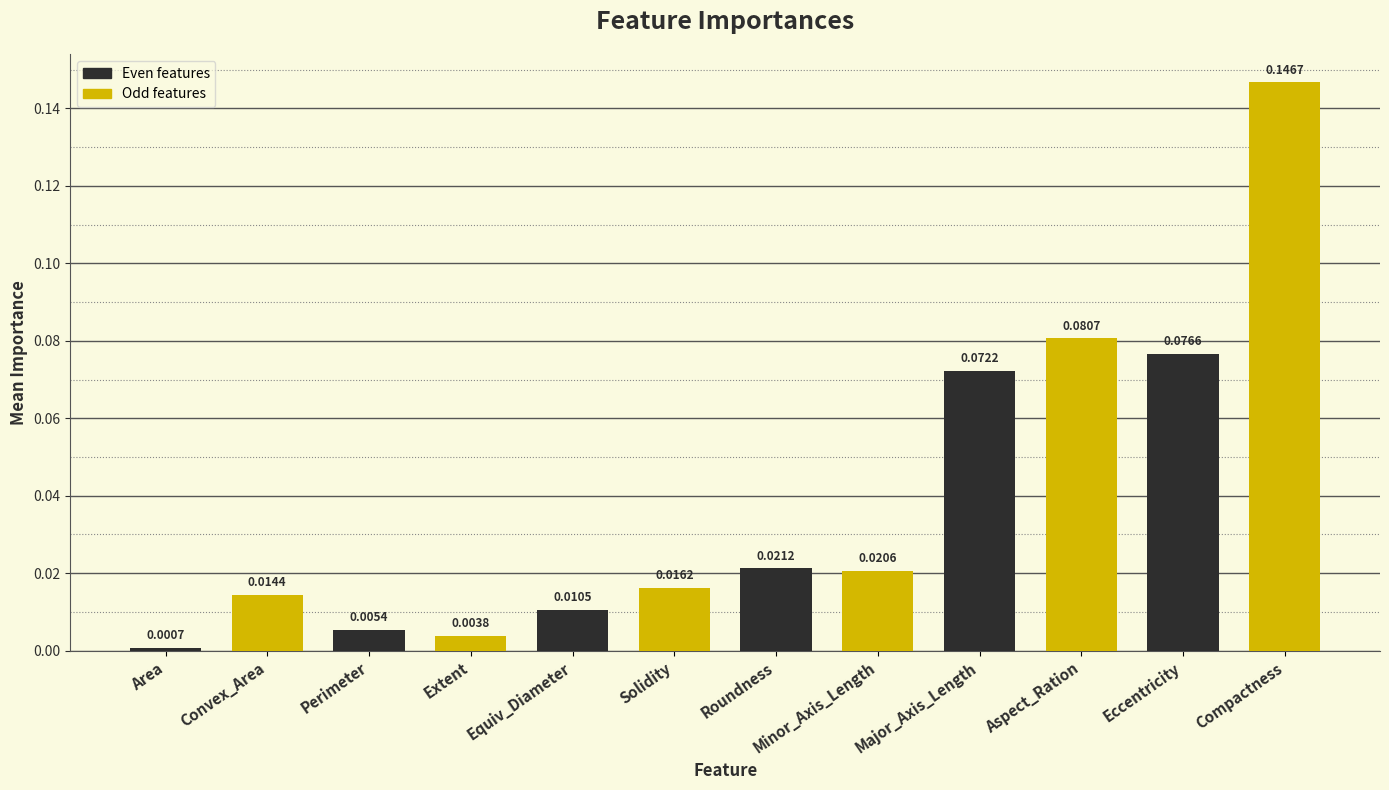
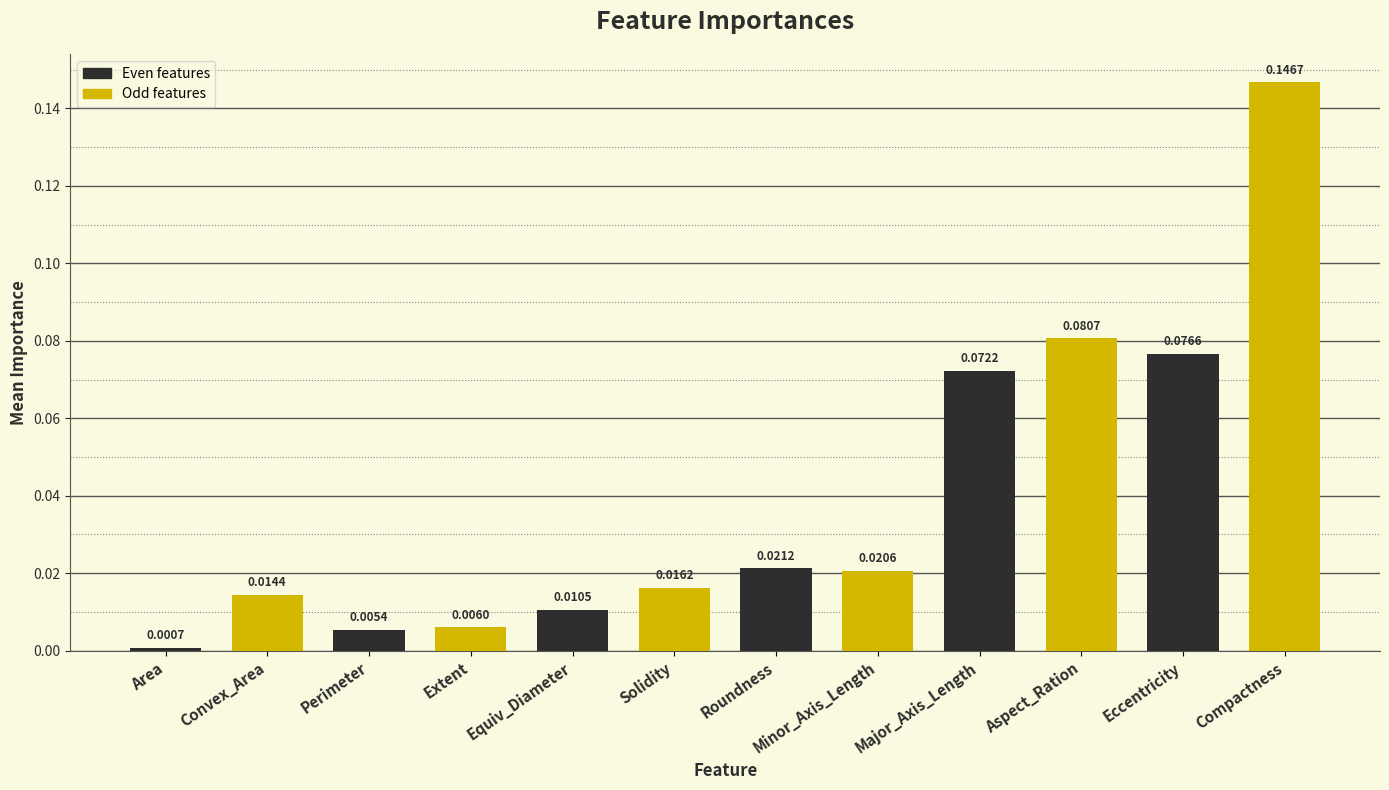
  {
    "Area": 0.0007,
    "Convex_Area": 0.0144,
    "Perimeter": 0.0054,
-   "Extent": 0.0038,
+   "Extent": 0.0060,
    "Equiv_Diameter": 0.0105,
    "Solidity": 0.0162,
    "Roundness": 0.0212,
    "Minor_Axis_Length": 0.0206,
    "Major_Axis_Length": 0.0722,
    "Aspect_Ration": 0.0807,
    "Eccentricity": 0.0766,
    "Compactness": 0.1467
  }
